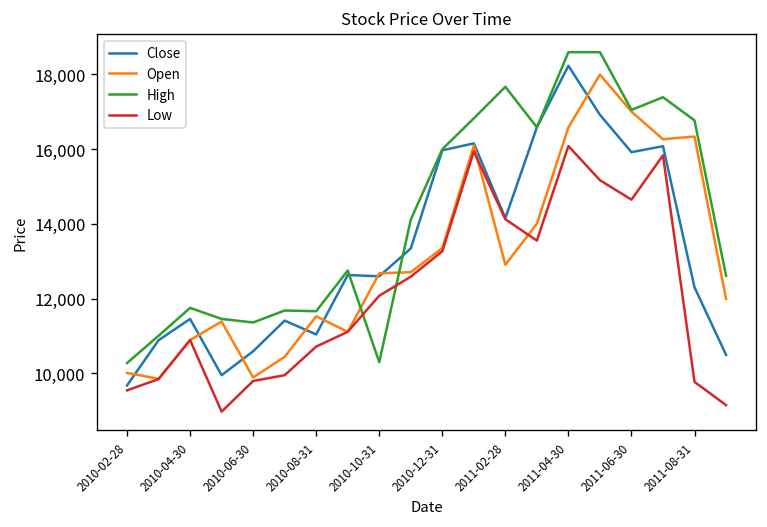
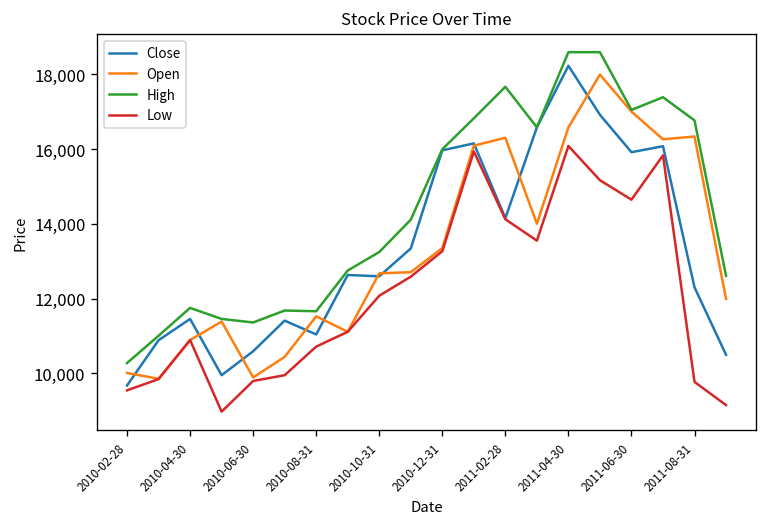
  {
    "Close": {
      "2010-02-28": "9,700",
      "2010-04-30": "11,500",
      "2010-06-30": "10,600",
      "2010-08-31": "11,000",
      "2011-04-30": "18,200",
      "2011-06-30": "15,900",
      "2011-08-31": "12,300"
    },
    "Open": {
      "2010-02-28": "10,000",
      "2010-06-30": "9,900",
      "2010-08-31": "11,500",
      "2010-12-31": "13,400",
-     "2011-02-28": "12,900",
+     "2011-02-28": "16,300",
      "2011-04-30": "16,600",
      "2011-08-31": "16,300"
    },
    "High": {
      "2010-02-28": "10,300",
      "2010-04-30": "11,800",
      "2010-06-30": "11,400",
      "2010-08-31": "11,700",
-     "2010-10-31": "10,300",
+     "2010-10-31": "13,200",
      "2011-02-28": "17,700",
      "2011-04-30": "18,600",
      "2011-08-31": "16,800"
    },
    "Low": {
      "2010-02-28": "9,500",
      "2010-06-30": "9,800",
      "2010-08-31": "10,700",
      "2010-10-31": "12,100",
      "2010-12-31": "13,300",
      "2011-04-30": "16,100",
      "2011-06-30": "14,600",
      "2011-08-31": "9,800"
    }
  }
